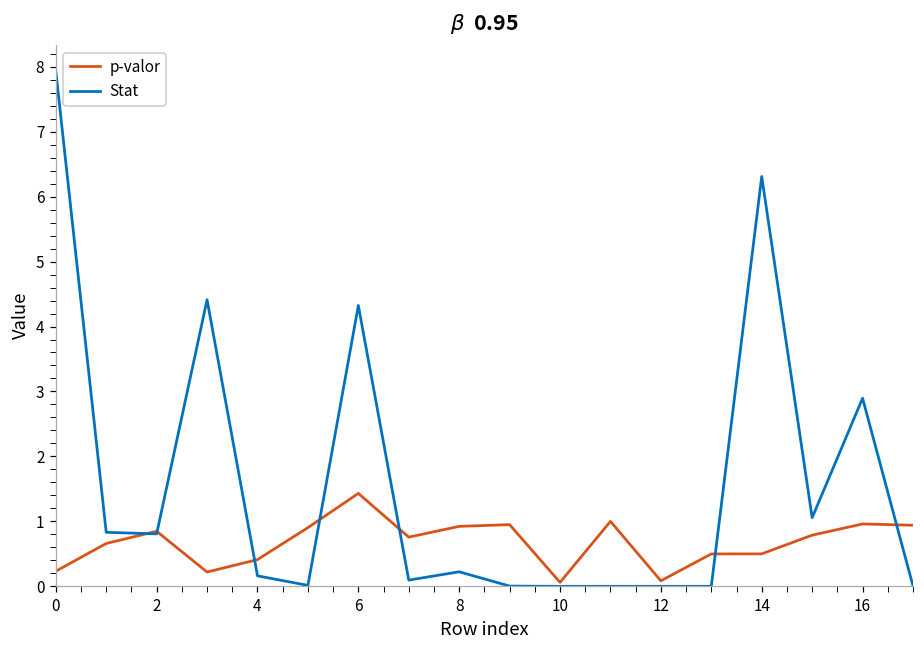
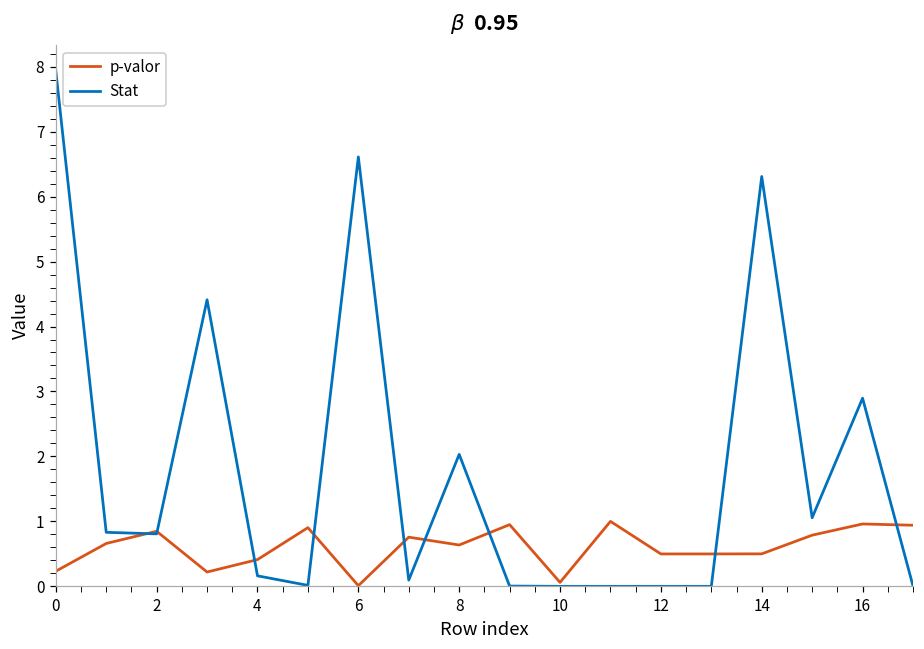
  {
    "p-valor": {
      "0": 0.2,
      "4": 0.4,
-     "6": 1.4,
-     "8": 0.9,
+     "6": 0.0,
+     "8": 0.6,
      "10": 0.1,
-     "12": 0.1,
+     "12": 0.5,
      "14": 0.5,
      "16": 1.0
    },
    "Stat": {
      "0": 7.9,
      "4": 0.2,
-     "6": 4.3,
-     "8": 0.2,
+     "6": 6.6,
+     "8": 2.0,
      "10": 0.0,
      "12": 0.0,
      "14": 6.3,
      "16": 2.9
    }
  }
